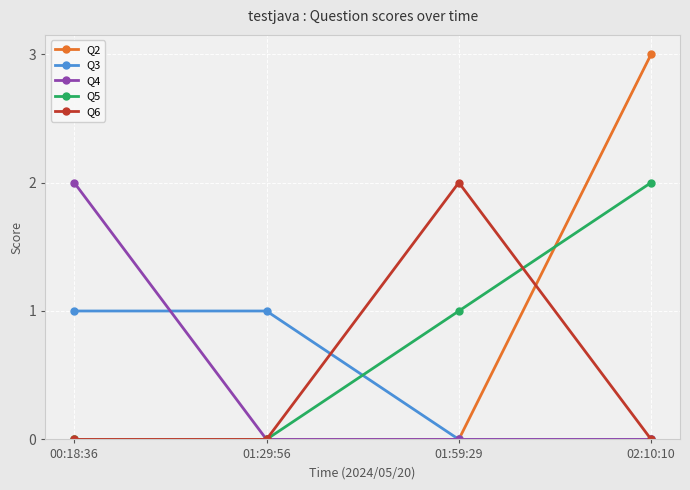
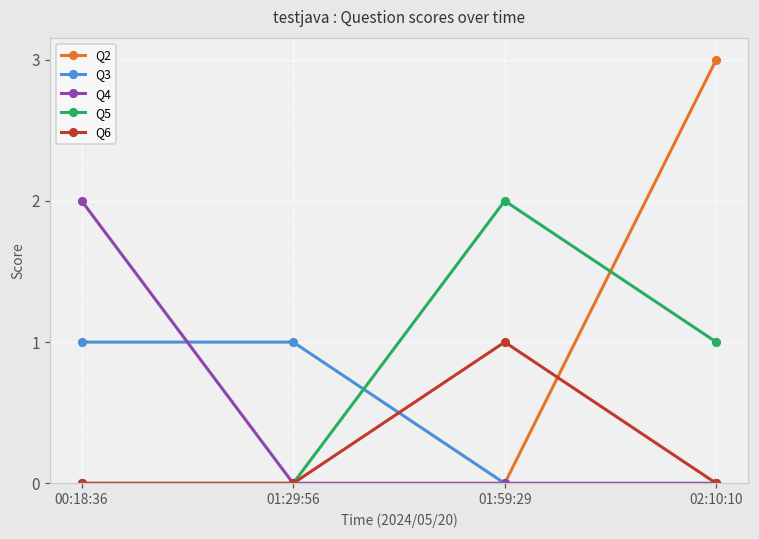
  {
    "Q2": {
      "02:10:10": 3
    },
    "Q3": {
      "00:18:36": 1,
      "01:29:56": 1
    },
    "Q4": {
      "00:18:36": 2
    },
    "Q5": {
-     "01:59:29": 1,
-     "02:10:10": 2
+     "01:59:29": 2,
+     "02:10:10": 1
    },
    "Q6": {
-     "01:59:29": 2
+     "01:59:29": 1
    }
  }
